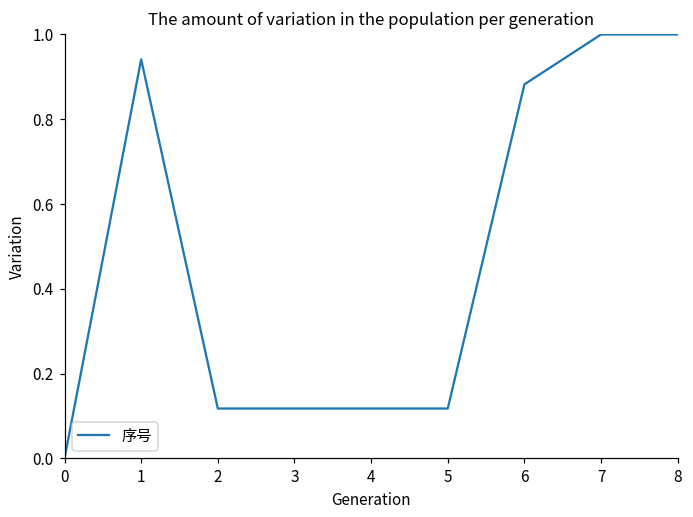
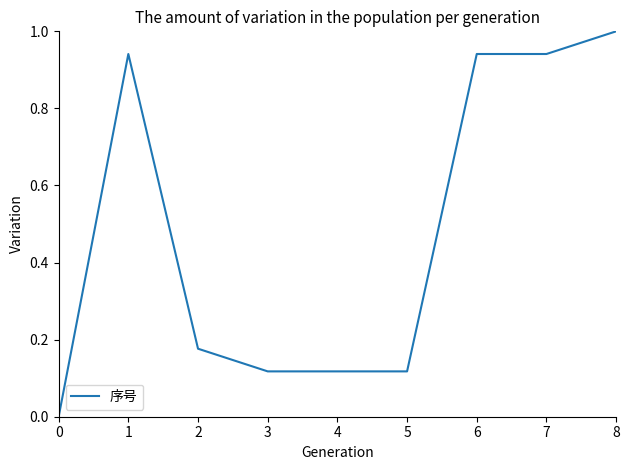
  {
    "0": 0.00,
    "1": 0.94,
-   "2": 0.12,
+   "2": 0.18,
    "3": 0.12,
    "4": 0.12,
    "5": 0.12,
-   "6": 0.88,
-   "7": 1.00,
+   "6": 0.94,
+   "7": 0.94,
    "8": 1.00
  }
